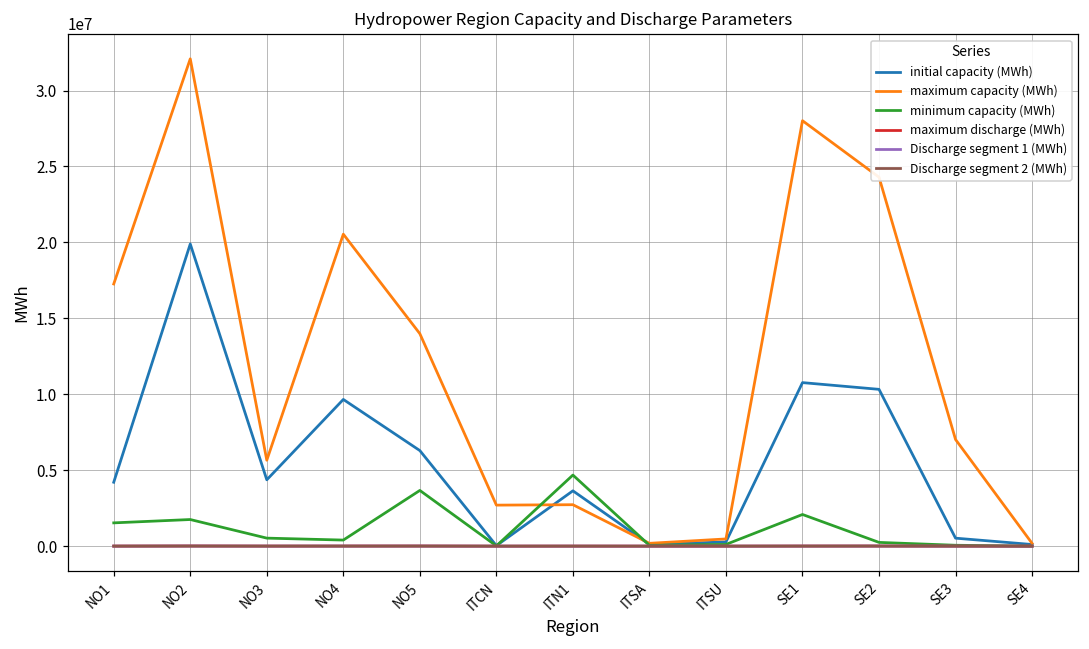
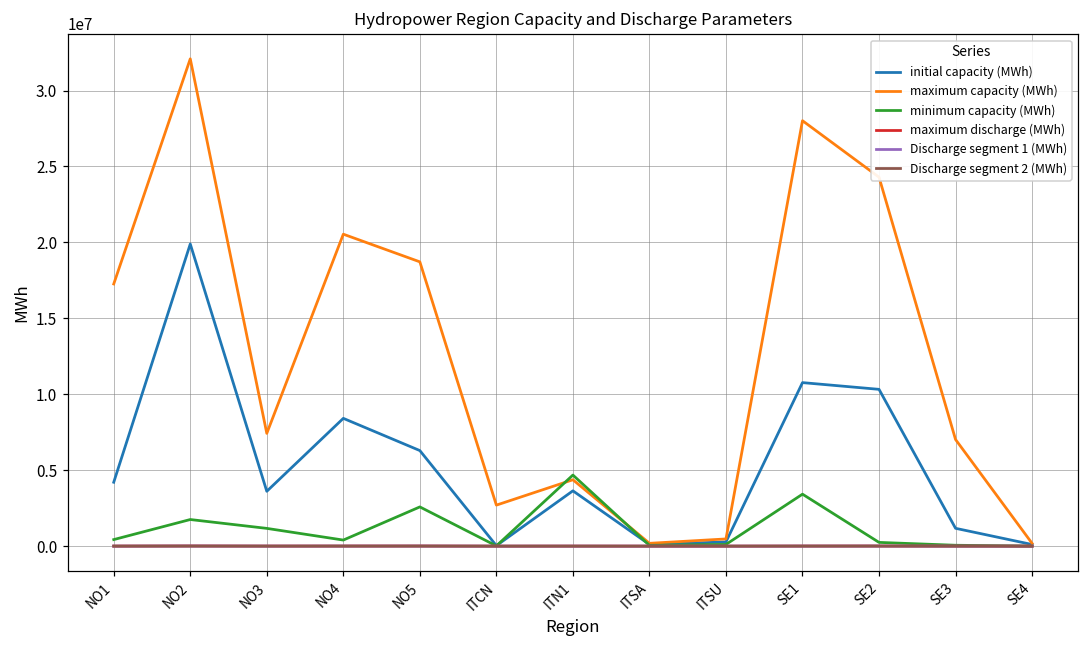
  {
    "initial capacity (MWh)": {
      "NO1": 4200000,
      "NO2": 19900000,
-     "NO3": 4400000,
-     "NO4": 9700000,
+     "NO3": 3600000,
+     "NO4": 8400000,
      "NO5": 6300000,
      "ITN1": 3600000,
      "SE1": 10800000,
      "SE2": 10300000,
-     "SE3": 500000
+     "SE3": 1200000
    },
    "maximum capacity (MWh)": {
      "NO1": 17300000,
      "NO2": 32100000,
-     "NO3": 5700000,
+     "NO3": 7400000,
      "NO4": 20500000,
-     "NO5": 14000000,
+     "NO5": 18700000,
      "ITCN": 2700000,
-     "ITN1": 2700000,
+     "ITN1": 4400000,
      "ITSU": 500000,
      "SE1": 28000000,
      "SE2": 24300000,
      "SE3": 7000000
    },
    "minimum capacity (MWh)": {
-     "NO1": 1500000,
+     "NO1": 400000,
      "NO2": 1800000,
-     "NO3": 500000,
+     "NO3": 1200000,
      "NO4": 400000,
-     "NO5": 3700000,
+     "NO5": 2600000,
      "ITN1": 4700000,
-     "SE1": 2100000,
+     "SE1": 3400000,
      "SE2": 200000
    },
    "Discharge segment 2 (MWh)": {
      "NO1": 0,
      "NO2": 0,
      "NO3": 0,
      "NO4": 0,
      "NO5": 0,
      "ITN1": 0,
      "SE1": 0,
      "SE2": 0
    }
  }
